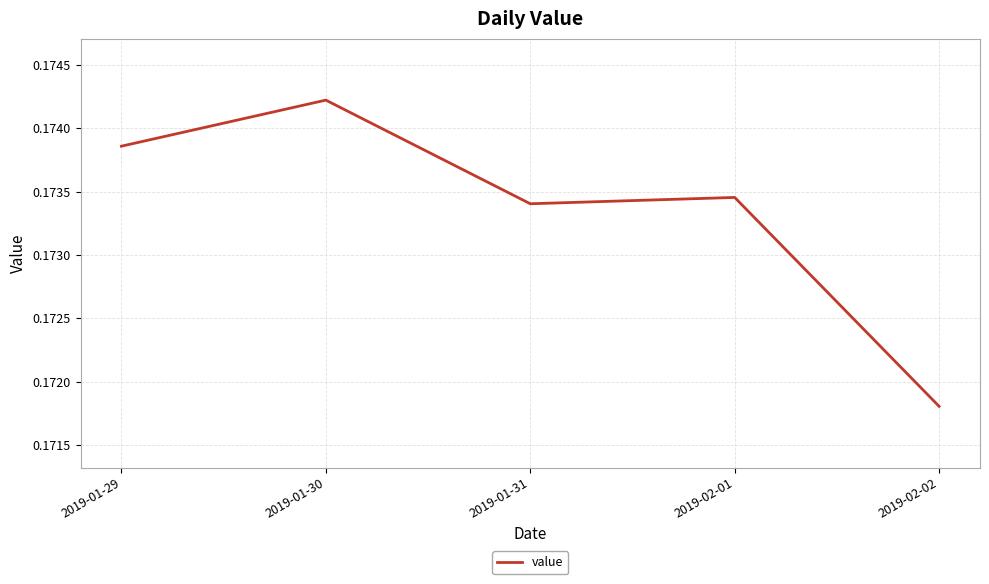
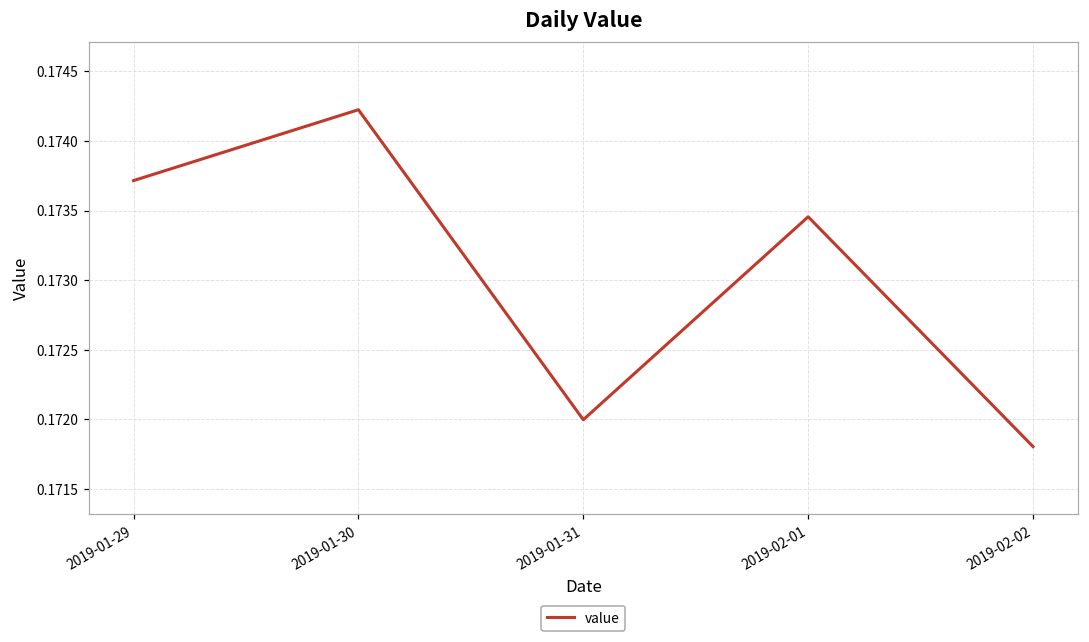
  {
-   "2019-01-29": 0.17386,
+   "2019-01-29": 0.17372,
    "2019-01-30": 0.17422,
-   "2019-01-31": 0.17341,
+   "2019-01-31": 0.17200,
    "2019-02-01": 0.17346,
    "2019-02-02": 0.17180
  }
